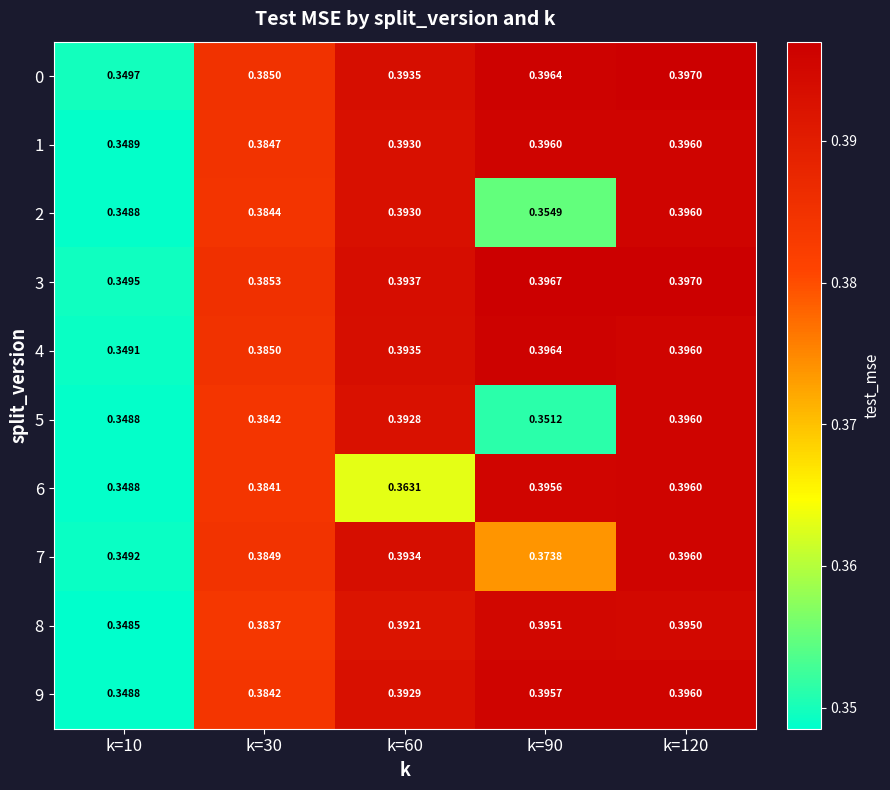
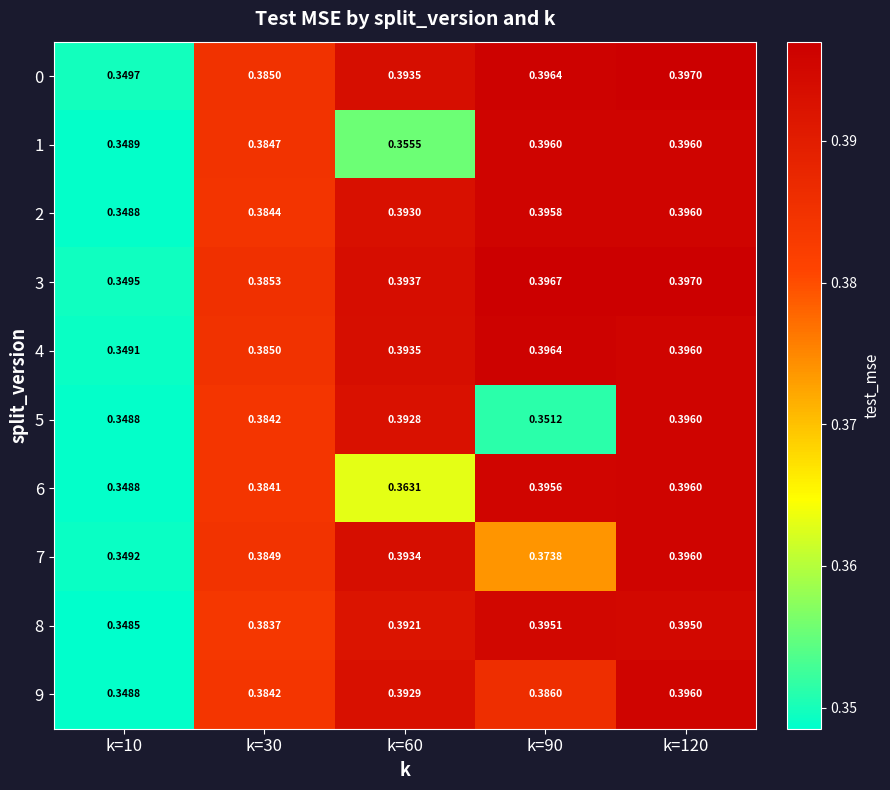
  {
    "0": {
      "k=10": 0.3497,
      "k=30": 0.3850,
      "k=60": 0.3935,
      "k=90": 0.3964,
      "k=120": 0.3970
    },
    "1": {
      "k=10": 0.3489,
      "k=30": 0.3847,
-     "k=60": 0.3930,
+     "k=60": 0.3555,
      "k=90": 0.3960,
      "k=120": 0.3960
    },
    "2": {
      "k=10": 0.3488,
      "k=30": 0.3844,
      "k=60": 0.3930,
-     "k=90": 0.3549,
+     "k=90": 0.3958,
      "k=120": 0.3960
    },
    "3": {
      "k=10": 0.3495,
      "k=30": 0.3853,
      "k=60": 0.3937,
      "k=90": 0.3967,
      "k=120": 0.3970
    },
    "4": {
      "k=10": 0.3491,
      "k=30": 0.3850,
      "k=60": 0.3935,
      "k=90": 0.3964,
      "k=120": 0.3960
    },
    "5": {
      "k=10": 0.3488,
      "k=30": 0.3842,
      "k=60": 0.3928,
      "k=90": 0.3512,
      "k=120": 0.3960
    },
    "6": {
      "k=10": 0.3488,
      "k=30": 0.3841,
      "k=60": 0.3631,
      "k=90": 0.3956,
      "k=120": 0.3960
    },
    "7": {
      "k=10": 0.3492,
      "k=30": 0.3849,
      "k=60": 0.3934,
      "k=90": 0.3738,
      "k=120": 0.3960
    },
    "8": {
      "k=10": 0.3485,
      "k=30": 0.3837,
      "k=60": 0.3921,
      "k=90": 0.3951,
      "k=120": 0.3950
    },
    "9": {
      "k=10": 0.3488,
      "k=30": 0.3842,
      "k=60": 0.3929,
-     "k=90": 0.3957,
+     "k=90": 0.3860,
      "k=120": 0.3960
    }
  }
